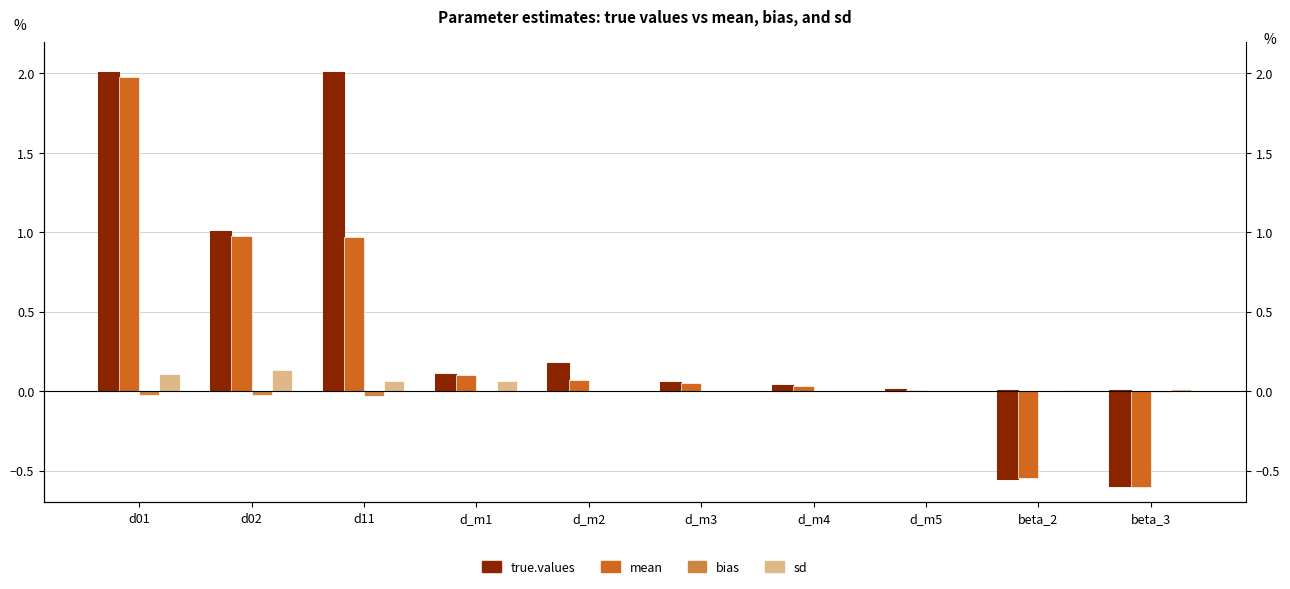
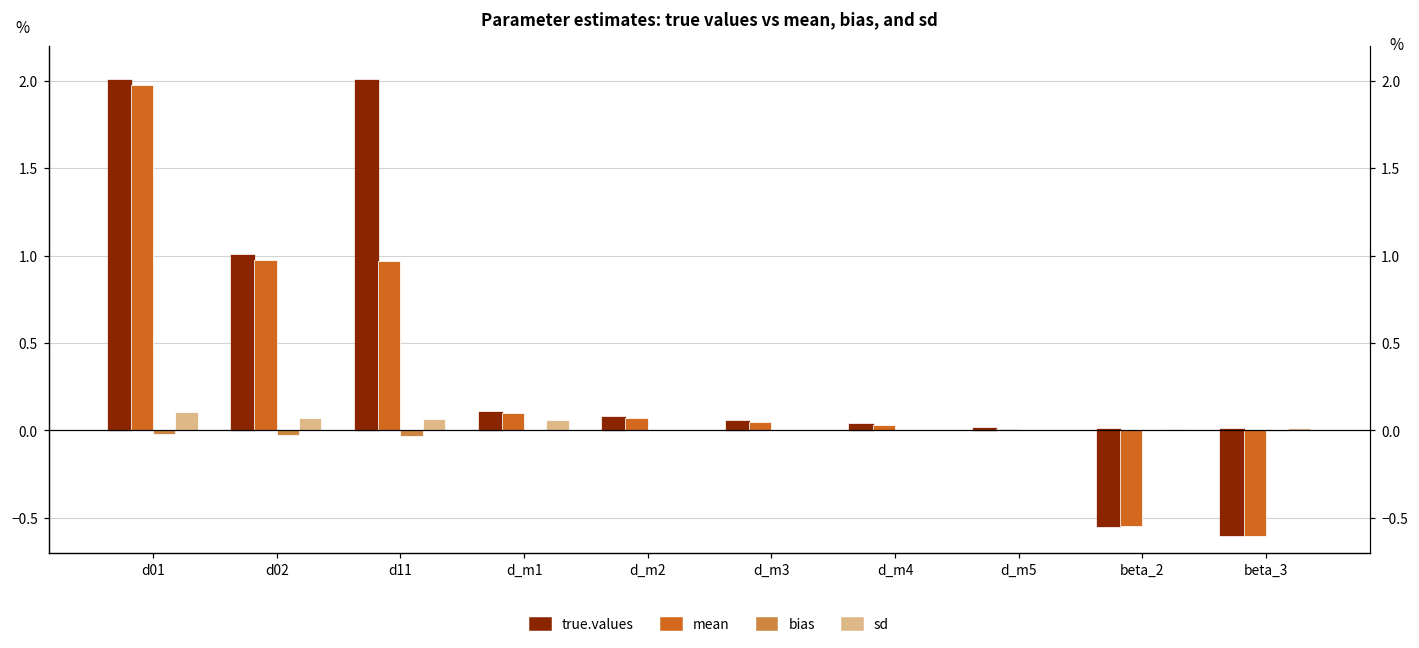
  {
    "true.values": {
      "d01": 2.00,
      "d02": 1.00,
      "d11": 2.00,
      "d_m1": 0.10,
-     "d_m2": 0.17,
+     "d_m2": 0.07,
      "d_m3": 0.05,
      "d_m4": 0.03,
      "beta_2": -0.55,
      "beta_3": -0.60
    },
    "sd": {
      "d01": 0.11,
-     "d02": 0.13,
+     "d02": 0.07,
      "d11": 0.06,
      "d_m1": 0.06
    }
  }
